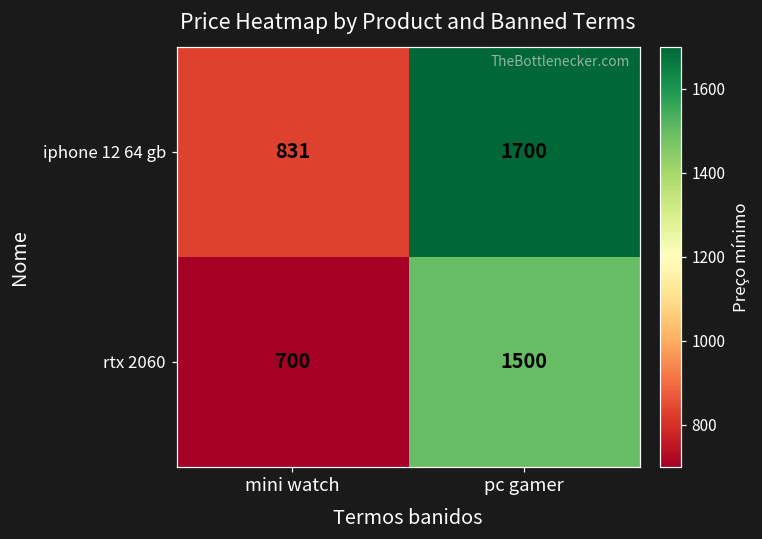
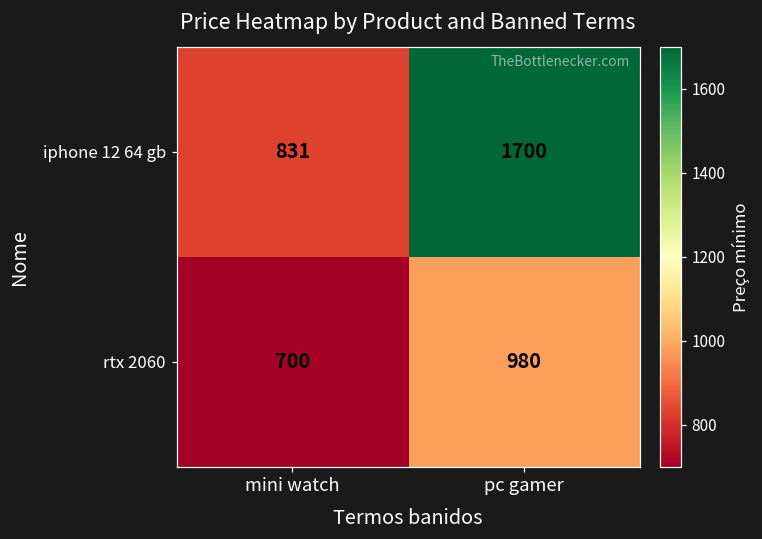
  {
    "iphone 12 64 gb": {
      "mini watch": 831
    },
    "rtx 2060": {
      "mini watch": 700,
-     "pc gamer": 1500
+     "pc gamer": 980
    }
  }
